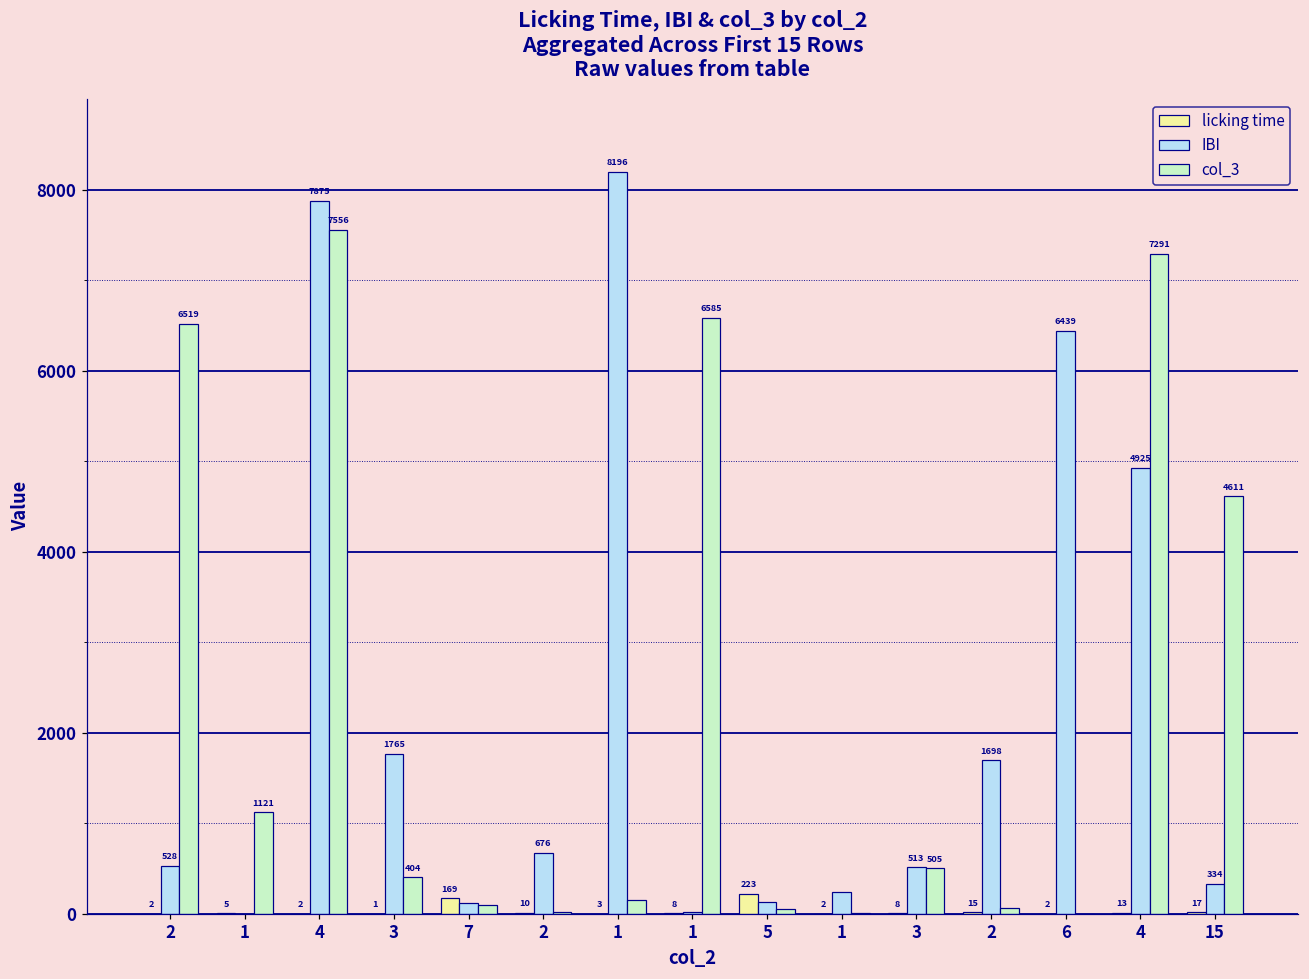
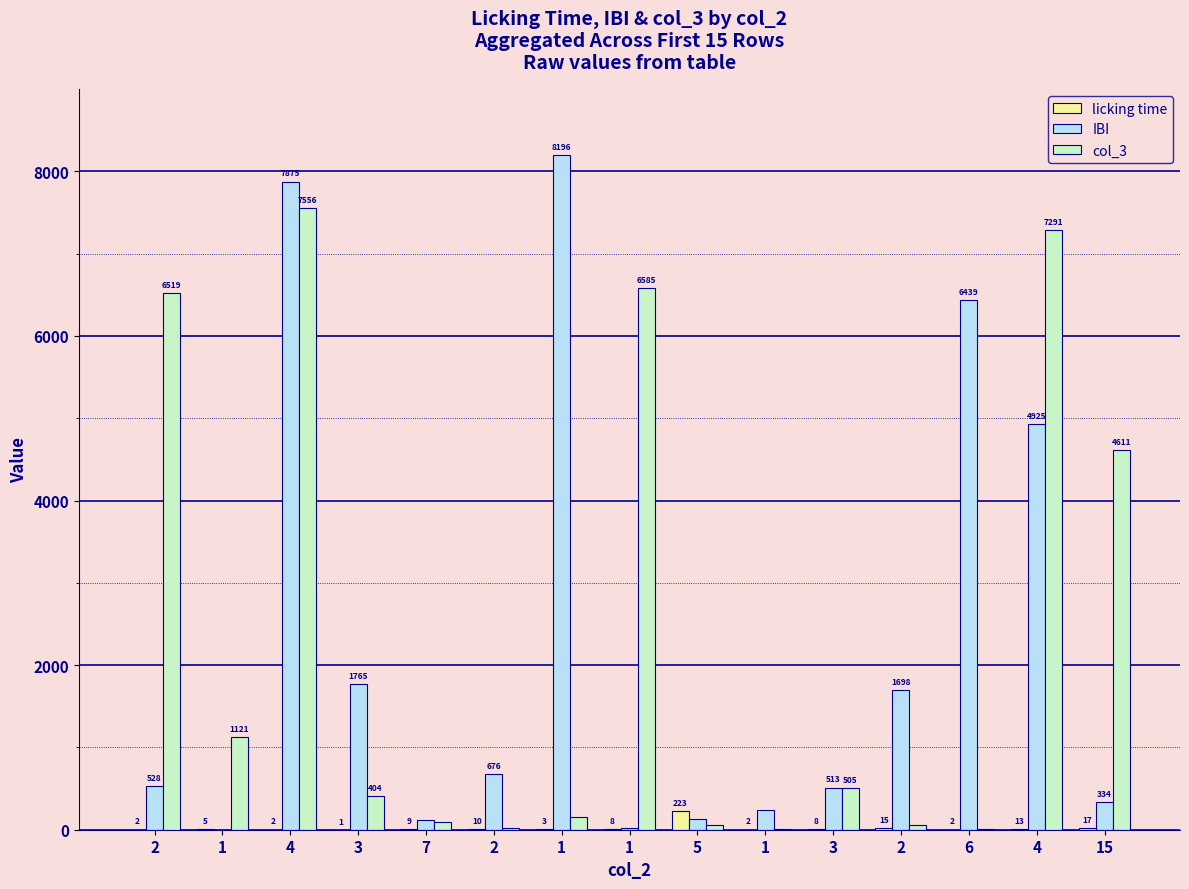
  {
    "licking time": {
-     "7": 169,
+     "7": 9,
      "5": 223,
      "6": 2,
      "15": 17
    }
  }
